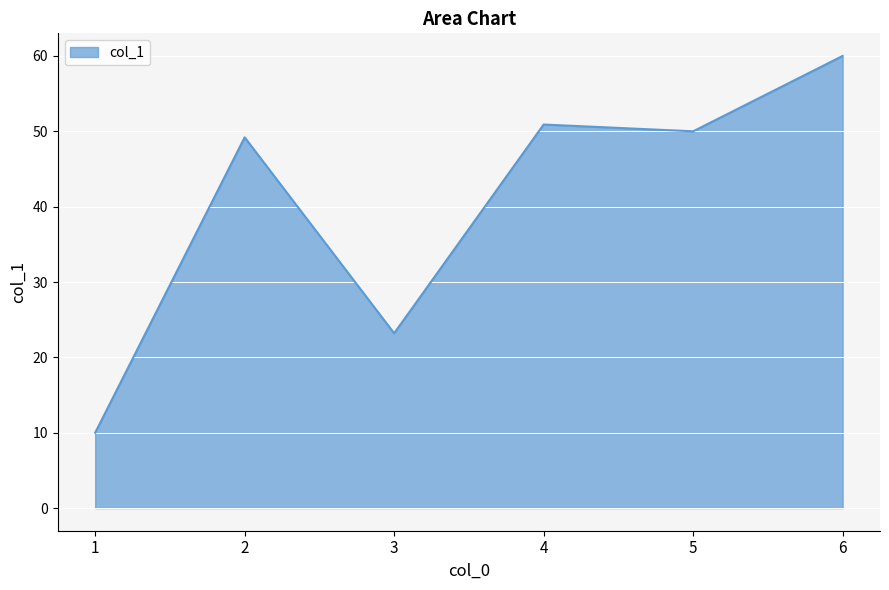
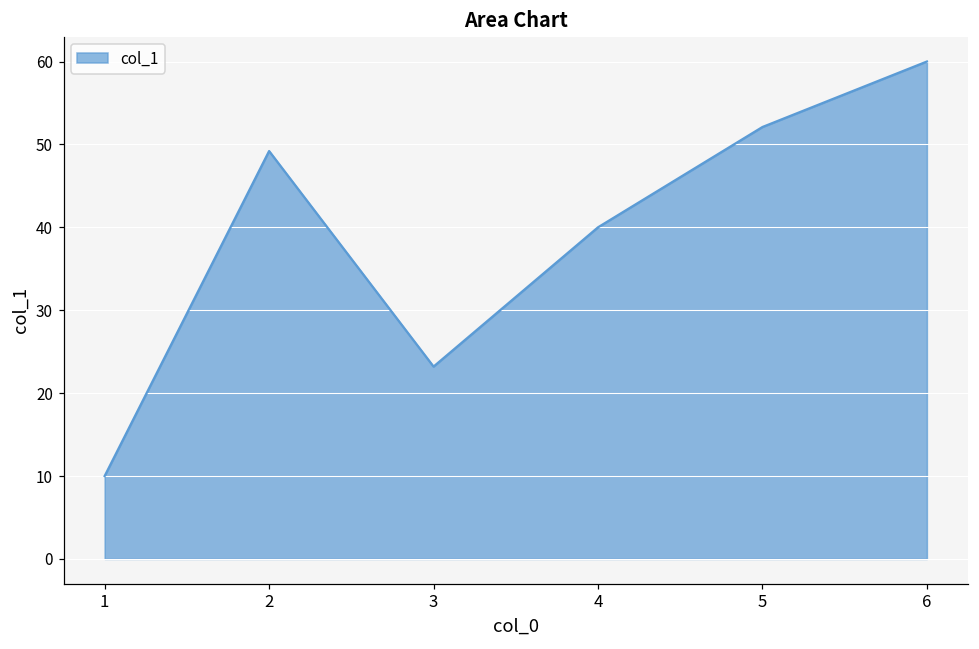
  {
    "1": 10,
    "2": 49,
    "3": 23,
-   "4": 51,
-   "5": 50,
+   "4": 40,
+   "5": 52,
    "6": 60
  }
